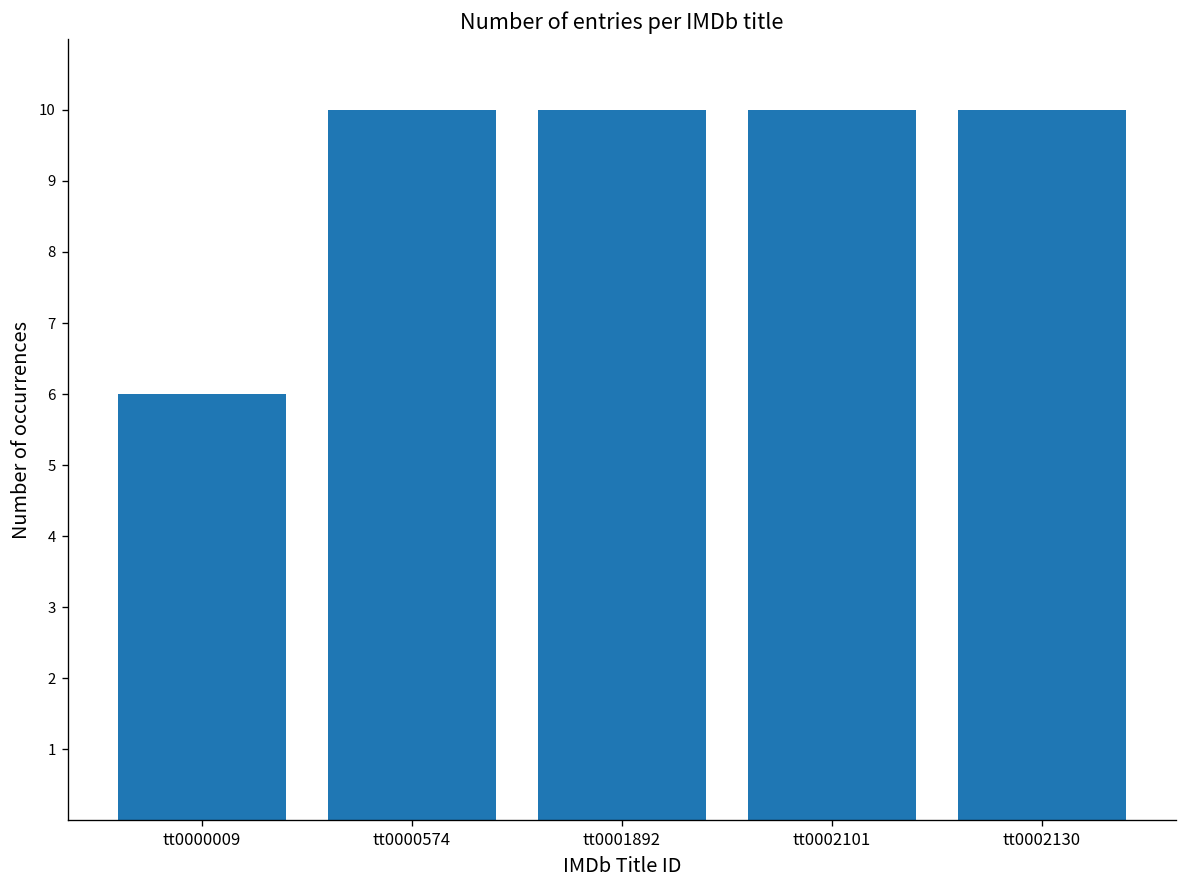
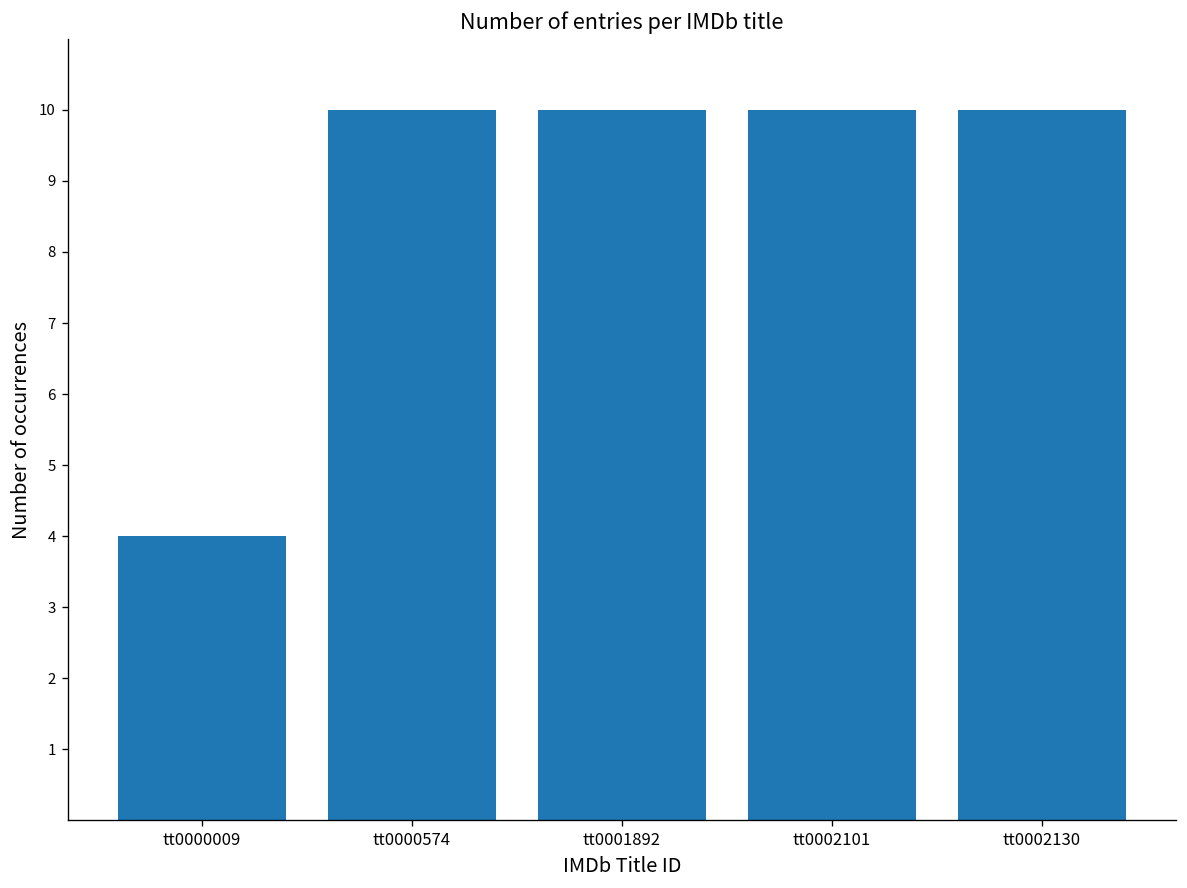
  {
-   "tt0000009": 6,
+   "tt0000009": 4,
    "tt0000574": 10,
    "tt0001892": 10,
    "tt0002101": 10,
    "tt0002130": 10
  }
